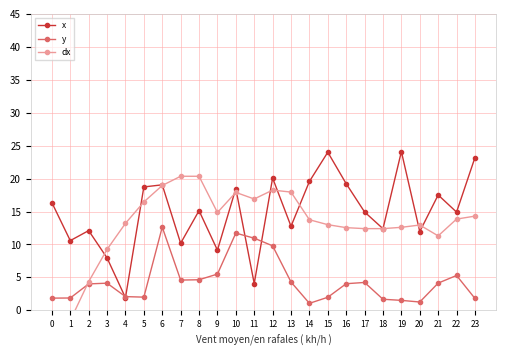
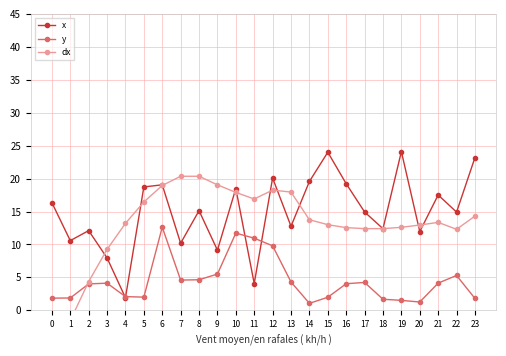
  {
    "x": {
      "0": 16,
      "1": 11,
      "2": 12,
      "3": 8,
      "5": 19,
      "7": 10,
      "8": 15,
      "9": 9,
      "10": 18,
      "11": 4,
      "12": 20,
      "13": 13,
      "14": 20,
      "15": 24,
      "16": 19,
      "17": 15,
      "19": 24,
      "20": 12,
      "21": 18,
      "22": 15,
      "23": 23
    },
    "y": {
      "0": 2,
      "1": 2,
      "3": 4,
      "5": 2,
      "6": 13,
      "7": 5,
      "8": 5,
      "9": 6,
      "10": 12,
      "11": 11,
      "12": 10,
      "13": 4,
      "14": 1,
      "15": 2,
      "16": 4,
      "17": 4,
      "18": 2,
      "19": 2,
      "20": 1,
      "21": 4,
      "22": 5,
      "23": 2
    },
    "dx": {
      "3": 9,
      "4": 13,
      "5": 16,
      "7": 20,
      "8": 20,
-     "9": 15,
+     "9": 19,
      "10": 18,
      "11": 17,
      "12": 18,
      "13": 18,
      "14": 14,
      "15": 13,
      "16": 13,
      "17": 12,
      "19": 13,
      "20": 13,
-     "21": 11,
-     "22": 14,
+     "21": 13,
+     "22": 12,
      "23": 14
    }
  }
